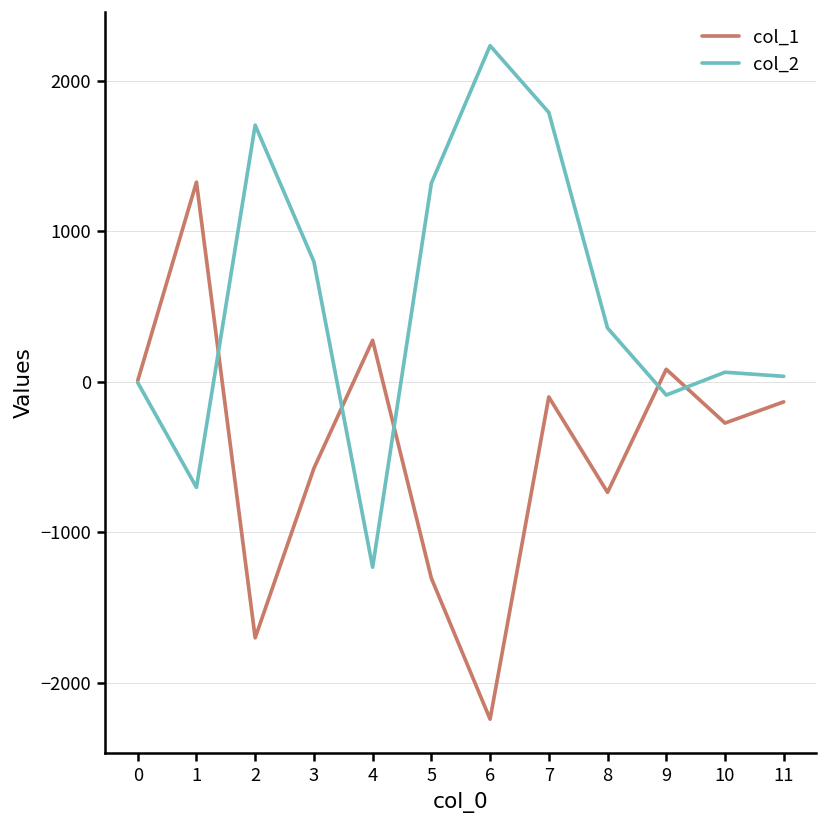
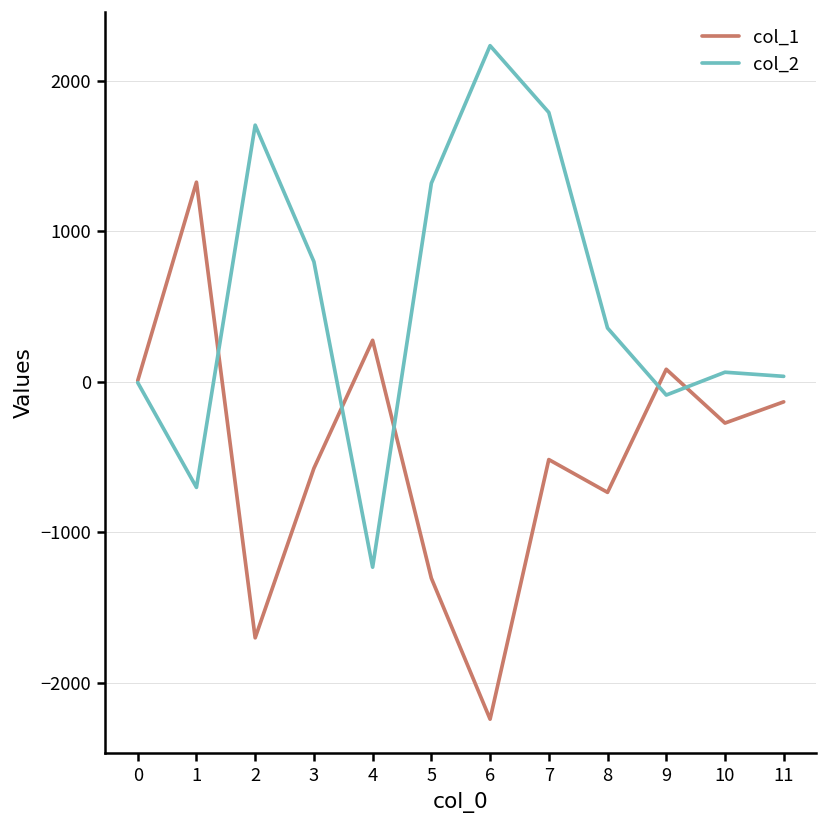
  {
    "col_1": {
      "1": 1330,
      "2": -1700,
      "3": -580,
      "4": 280,
      "5": -1310,
      "6": -2240,
-     "7": -100,
+     "7": -520,
      "8": -740,
      "9": 80,
      "10": -270,
      "11": -130
    },
    "col_2": {
      "1": -700,
      "2": 1700,
      "3": 800,
      "4": -1230,
      "5": 1320,
      "6": 2230,
      "7": 1790,
      "8": 360,
      "9": -90,
      "10": 60,
      "11": 40
    }
  }
